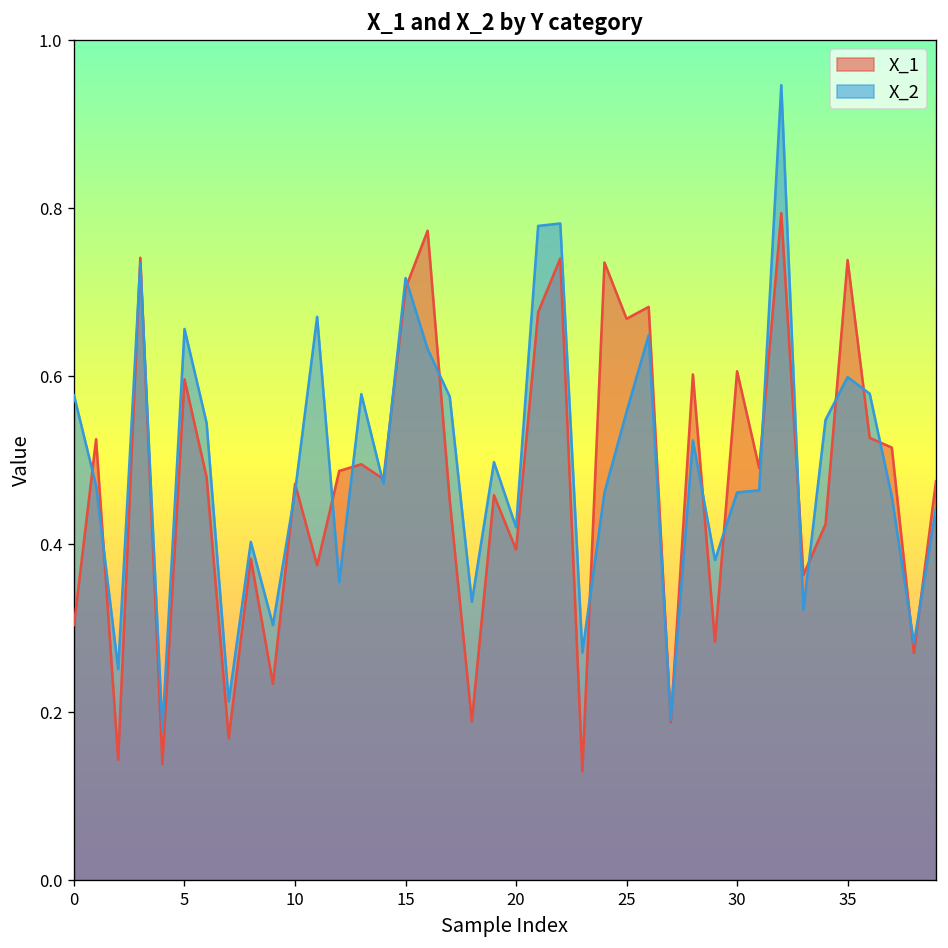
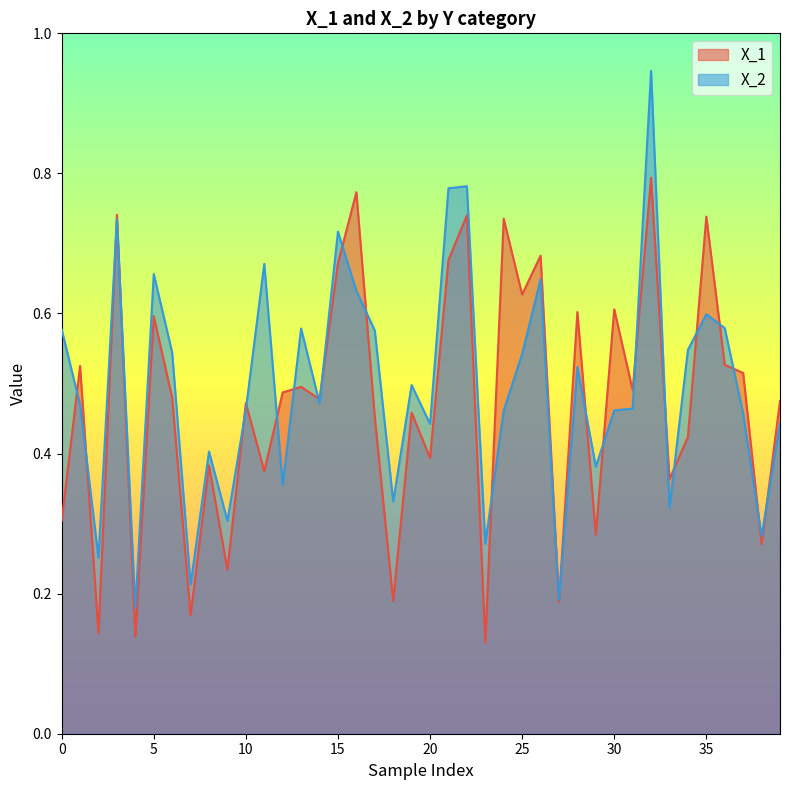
  {
    "X_1": {
      "0": 0.30,
      "5": 0.60,
      "10": 0.47,
-     "15": 0.70,
+     "15": 0.67,
      "20": 0.39,
-     "25": 0.67,
+     "25": 0.63,
      "30": 0.61,
      "35": 0.74
    },
    "X_2": {
      "0": 0.58,
      "5": 0.66,
      "10": 0.46,
      "15": 0.72,
-     "20": 0.42,
-     "25": 0.56,
+     "20": 0.44,
+     "25": 0.54,
      "30": 0.46,
      "35": 0.60
    }
  }
